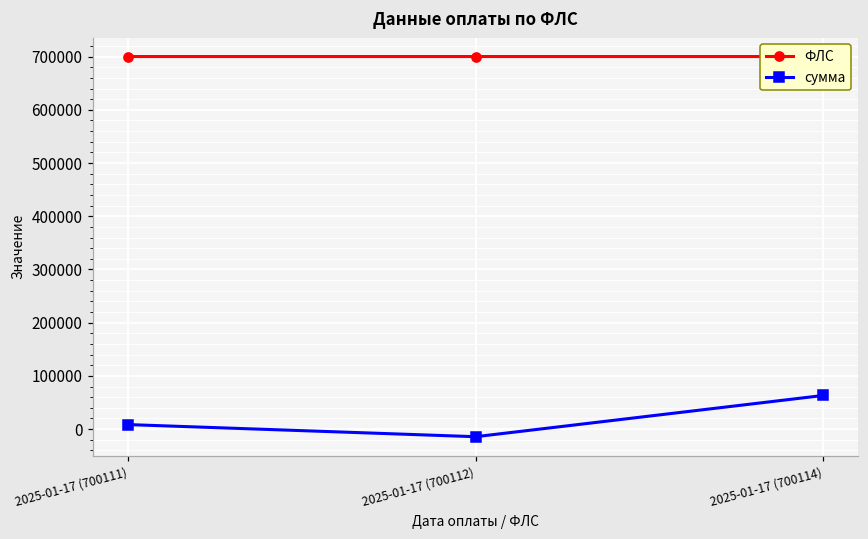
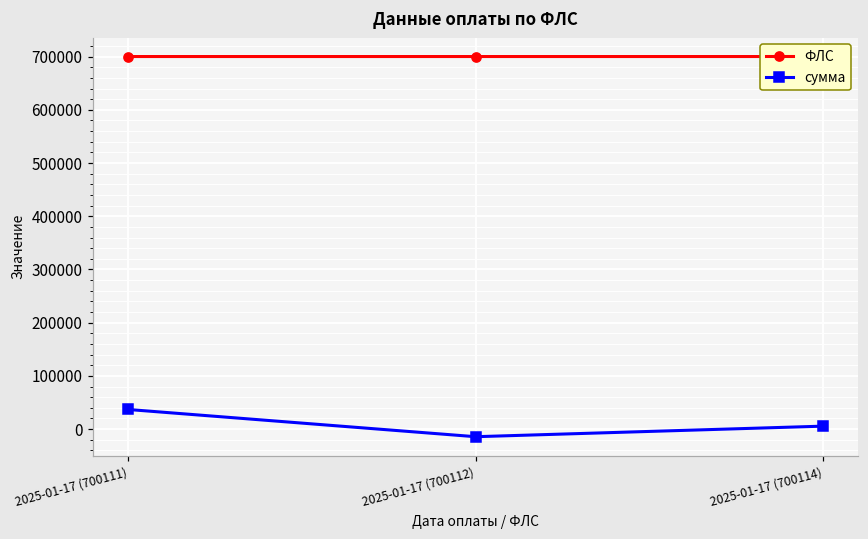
  {
    "ФЛС": {
      "2025-01-17 (700111)": 700000,
      "2025-01-17 (700112)": 700000
    },
    "сумма": {
-     "2025-01-17 (700111)": 10000,
+     "2025-01-17 (700111)": 40000,
      "2025-01-17 (700112)": -10000,
-     "2025-01-17 (700114)": 60000
+     "2025-01-17 (700114)": 10000
    }
  }
